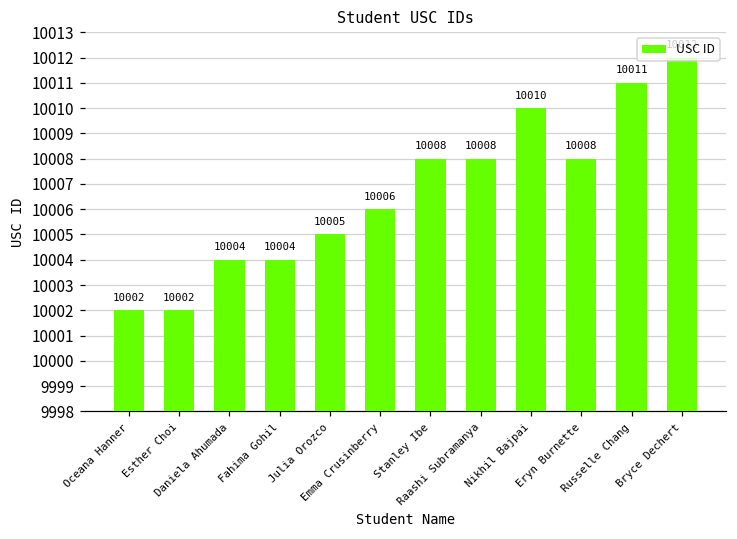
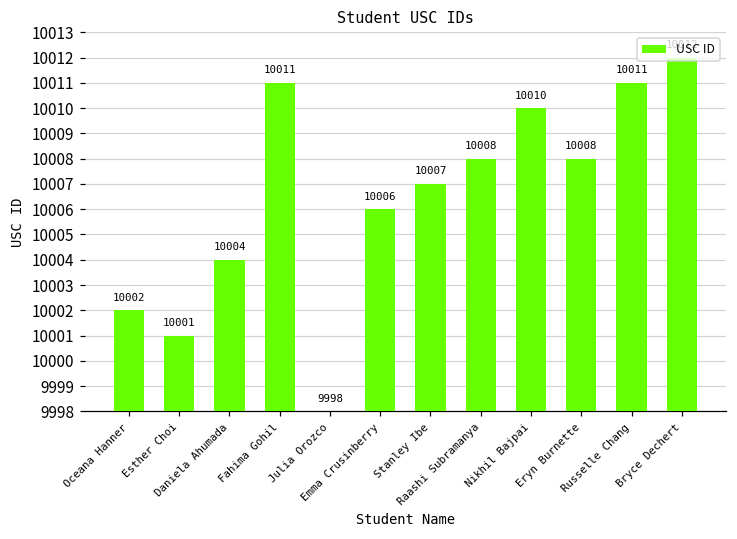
  {
    "Oceana Hanner": 10002,
-   "Esther Choi": 10002,
+   "Esther Choi": 10001,
    "Daniela Ahumada": 10004,
-   "Fahima Gohil": 10004,
-   "Julia Orozco": 10005,
+   "Fahima Gohil": 10011,
+   "Julia Orozco": 9998,
    "Emma Crusinberry": 10006,
-   "Stanley Ibe": 10008,
+   "Stanley Ibe": 10007,
    "Raashi Subramanya": 10008,
    "Nikhil Bajpai": 10010,
    "Eryn Burnette": 10008,
    "Russelle Chang": 10011
  }
